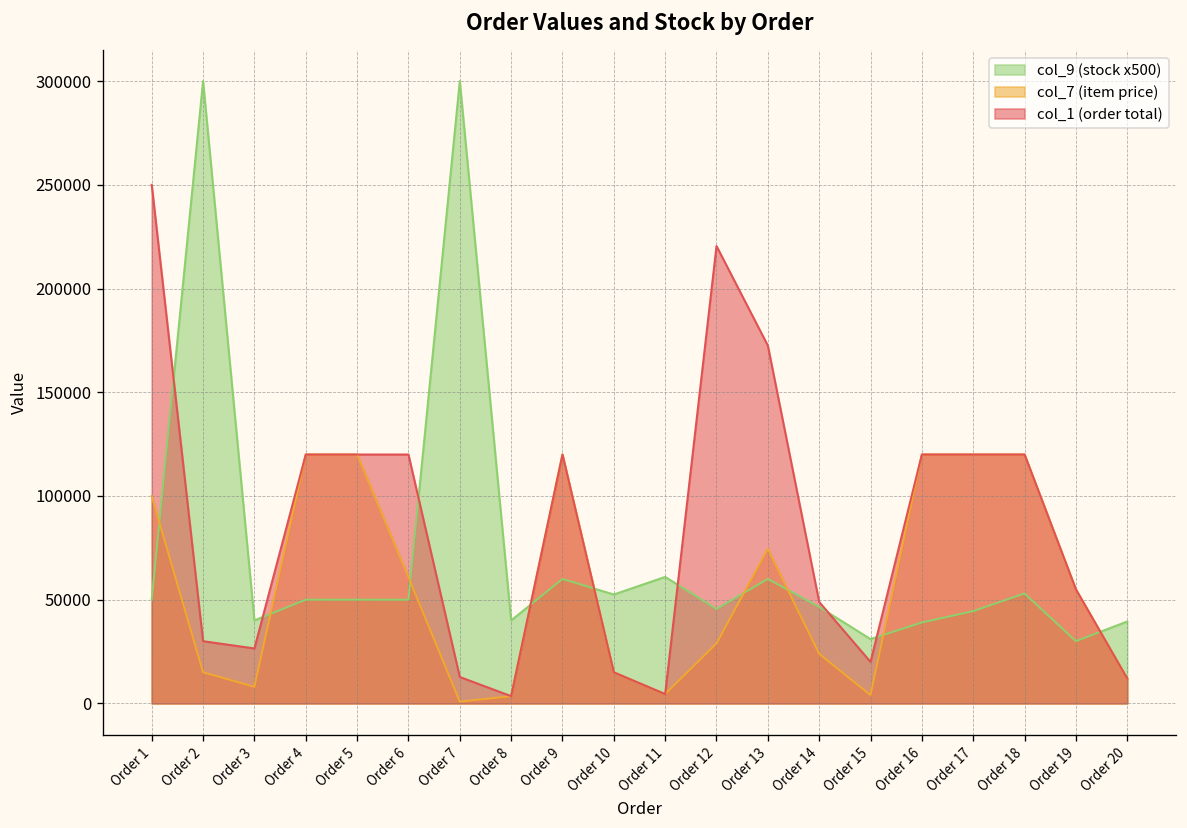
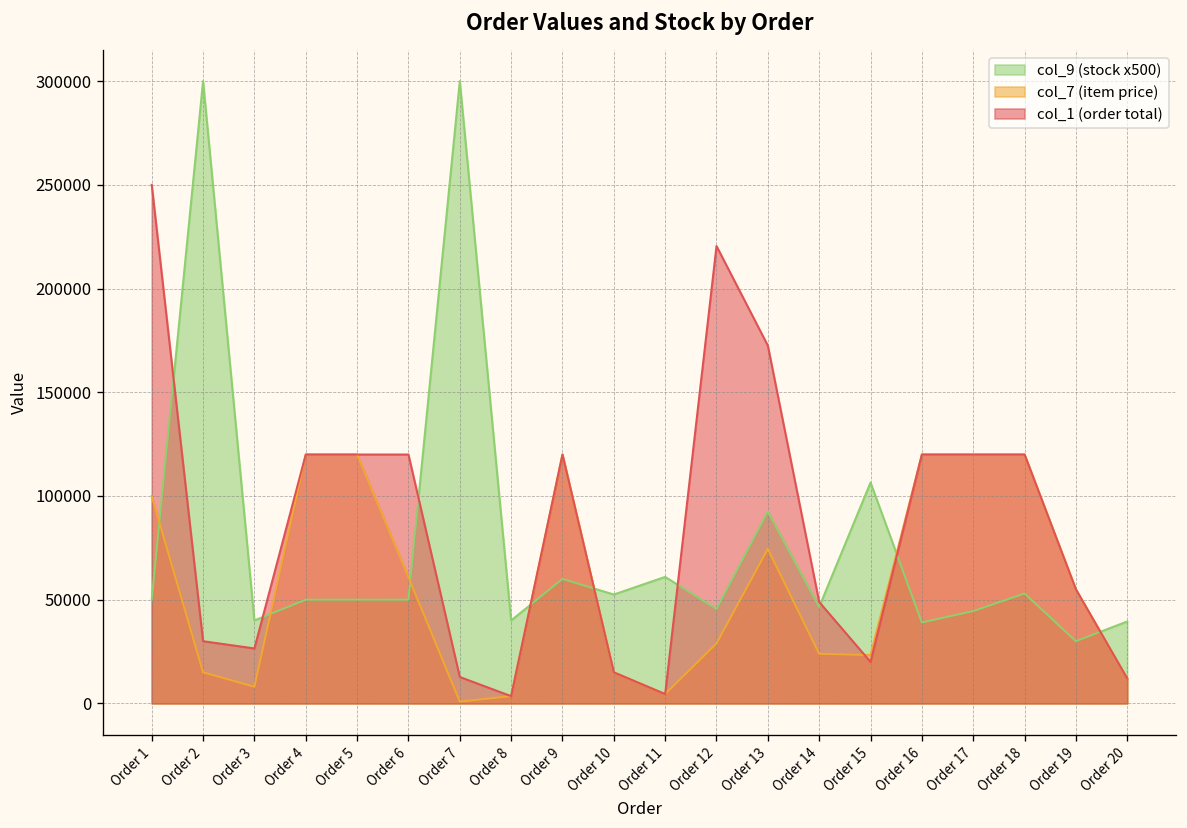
  {
    "col_9 (stock x500)": {
      "Order 1": 50000,
      "Order 2": 300000,
      "Order 3": 40000,
      "Order 4": 50000,
      "Order 5": 50000,
      "Order 6": 50000,
      "Order 7": 300000,
      "Order 8": 40000,
      "Order 9": 60000,
      "Order 10": 53000,
      "Order 11": 61000,
      "Order 12": 46000,
-     "Order 13": 60000,
+     "Order 13": 93000,
      "Order 14": 47000,
-     "Order 15": 31000,
+     "Order 15": 107000,
      "Order 16": 39000,
      "Order 17": 45000,
      "Order 18": 53000,
      "Order 19": 30000,
      "Order 20": 40000
    },
    "col_7 (item price)": {
      "Order 1": 100000,
      "Order 2": 15000,
      "Order 3": 8000,
      "Order 6": 61000,
      "Order 7": 1000,
      "Order 12": 29000,
      "Order 13": 75000,
      "Order 14": 24000,
-     "Order 15": 4000
+     "Order 15": 23000
    },
    "col_1 (order total)": {
      "Order 1": 250000,
      "Order 2": 30000,
      "Order 3": 27000,
      "Order 6": 120000,
      "Order 7": 13000,
      "Order 12": 221000,
      "Order 13": 173000,
      "Order 14": 49000,
      "Order 15": 20000
    }
  }
